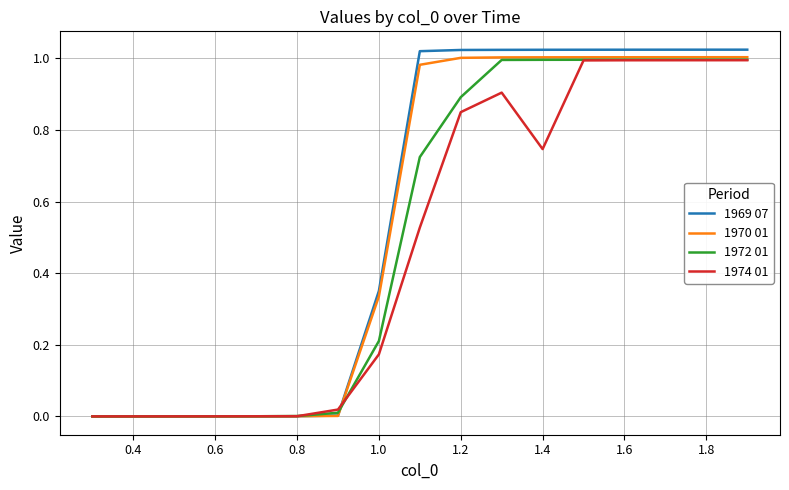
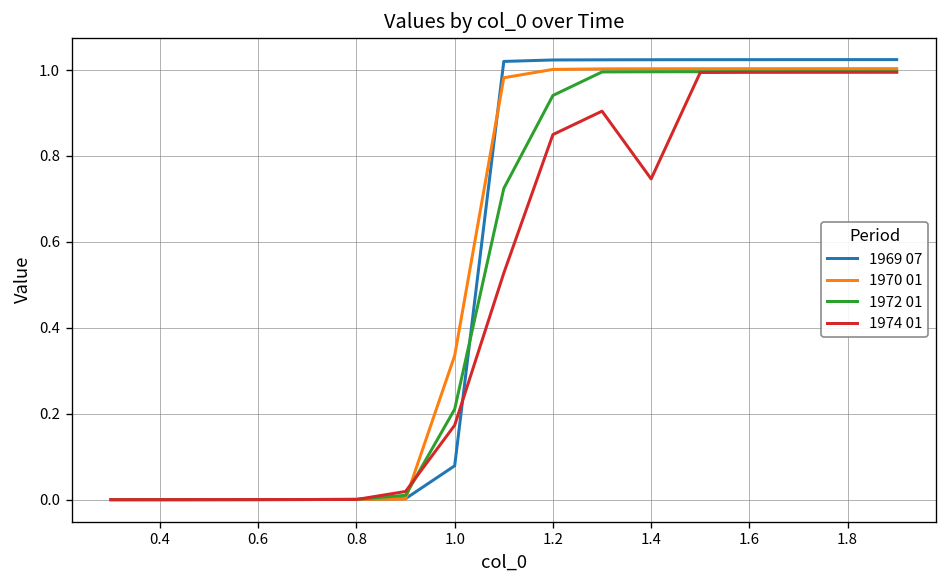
  {
    "1969 07": {
-     "1.0": 0.35,
+     "1.0": 0.08,
      "1.2": 1.02,
      "1.4": 1.02,
      "1.6": 1.02,
      "1.8": 1.02
    },
    "1970 01": {
      "1.0": 0.34,
      "1.2": 1.00
    },
    "1972 01": {
      "1.0": 0.21,
-     "1.2": 0.89
+     "1.2": 0.94
    },
    "1974 01": {
      "1.0": 0.17,
      "1.2": 0.85,
      "1.4": 0.75
    }
  }
